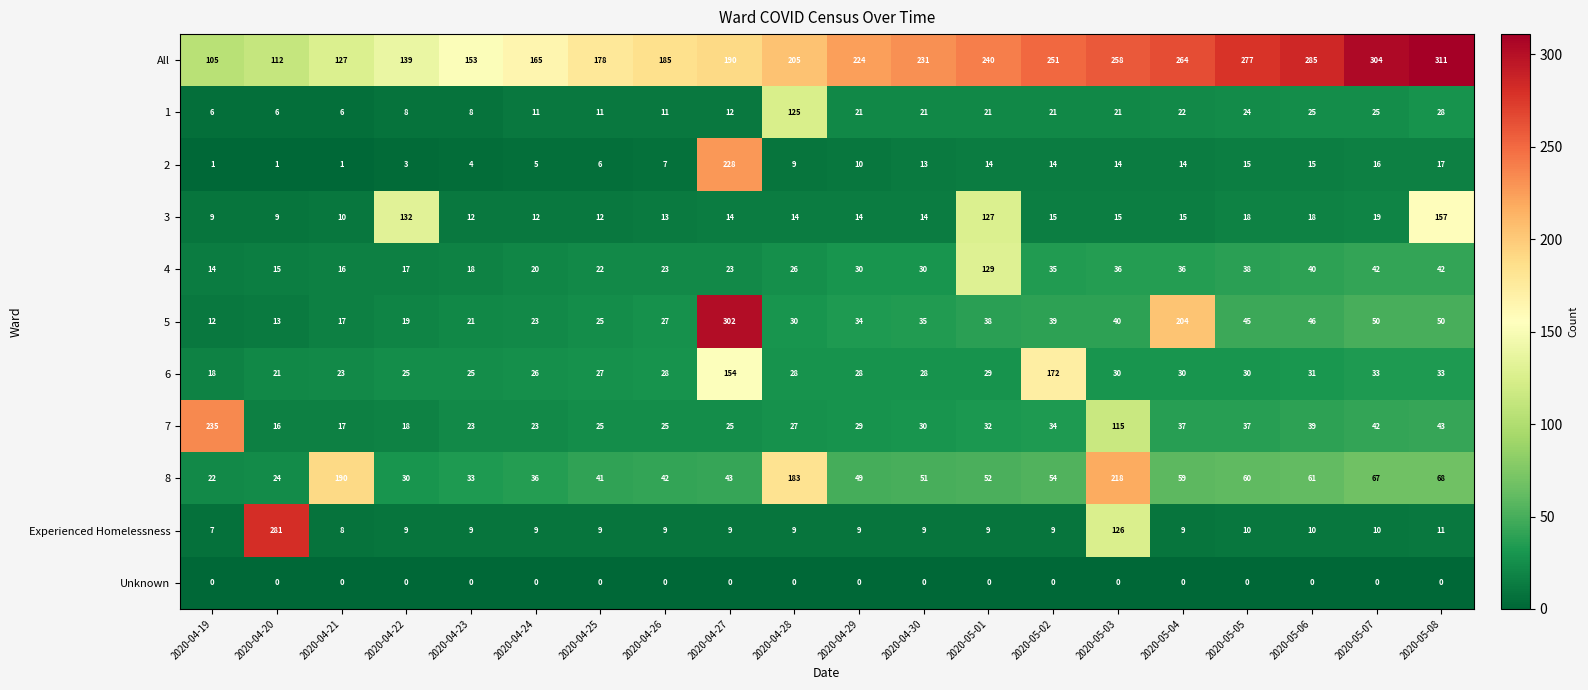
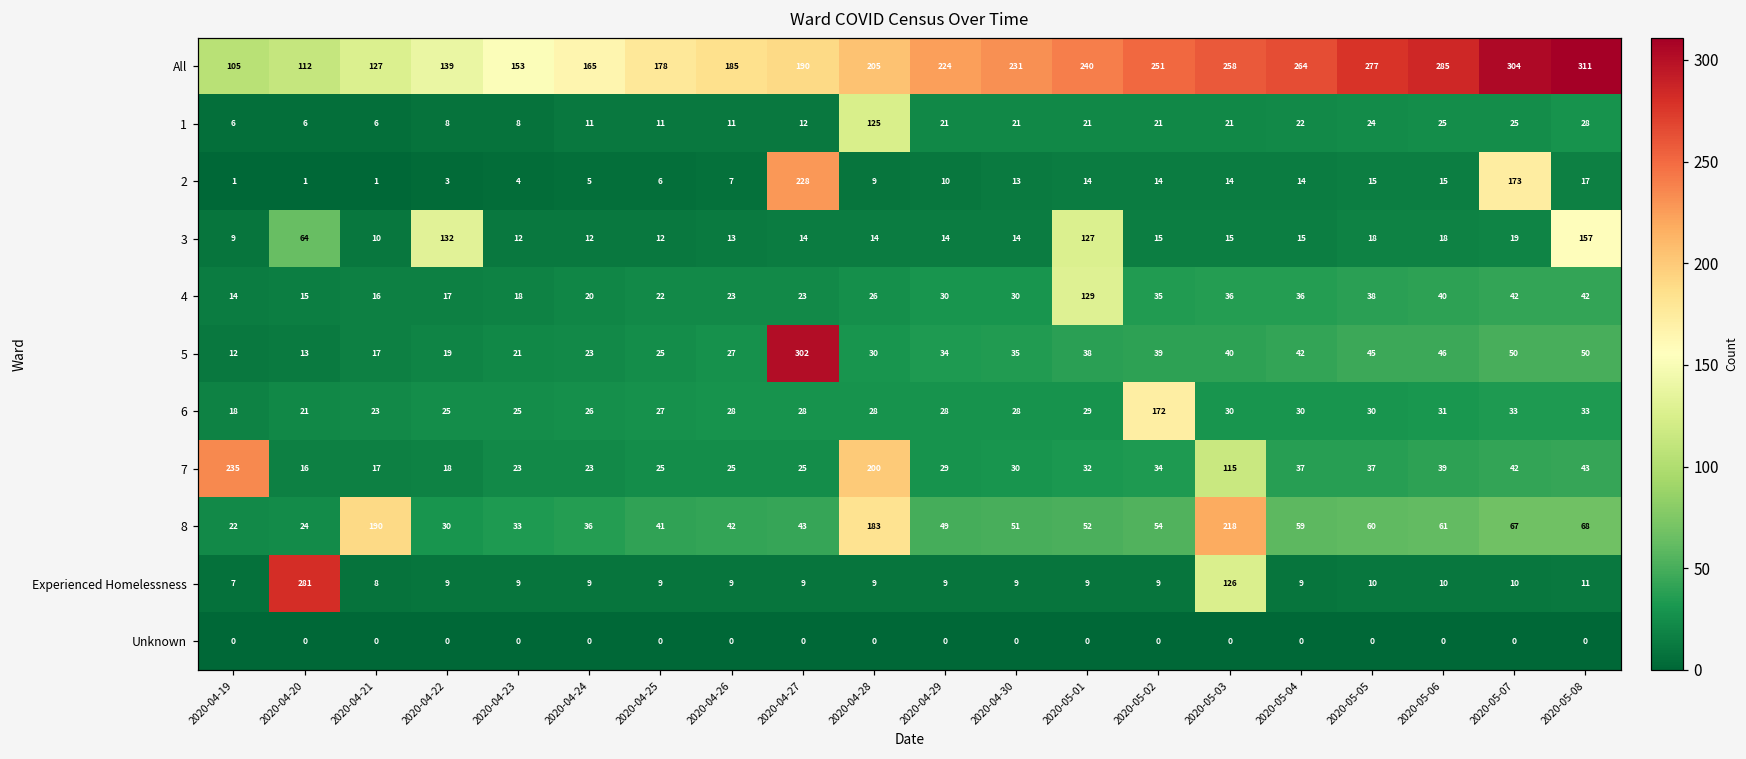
  {
    "2": {
      "2020-04-19": 1,
      "2020-04-20": 1,
      "2020-04-21": 1,
      "2020-04-22": 3,
      "2020-04-23": 4,
      "2020-04-24": 5,
      "2020-04-25": 6,
      "2020-04-26": 7,
      "2020-04-27": 228,
      "2020-04-28": 9,
      "2020-04-29": 10,
      "2020-04-30": 13,
      "2020-05-01": 14,
      "2020-05-02": 14,
      "2020-05-03": 14,
      "2020-05-04": 14,
      "2020-05-05": 15,
      "2020-05-06": 15,
-     "2020-05-07": 16,
+     "2020-05-07": 173,
      "2020-05-08": 17
    },
    "3": {
      "2020-04-19": 9,
-     "2020-04-20": 9,
+     "2020-04-20": 64,
      "2020-04-21": 10,
      "2020-04-22": 132,
      "2020-04-23": 12,
      "2020-04-24": 12,
      "2020-04-25": 12,
      "2020-04-26": 13,
      "2020-04-27": 14,
      "2020-04-28": 14,
      "2020-04-29": 14,
      "2020-04-30": 14,
      "2020-05-01": 127,
      "2020-05-02": 15,
      "2020-05-03": 15,
      "2020-05-04": 15,
      "2020-05-05": 18,
      "2020-05-06": 18,
      "2020-05-07": 19,
      "2020-05-08": 157
    },
    "5": {
      "2020-04-19": 12,
      "2020-04-20": 13,
      "2020-04-21": 17,
      "2020-04-22": 19,
      "2020-04-23": 21,
      "2020-04-24": 23,
      "2020-04-25": 25,
      "2020-04-26": 27,
      "2020-04-27": 302,
      "2020-04-28": 30,
      "2020-04-29": 34,
      "2020-04-30": 35,
      "2020-05-01": 38,
      "2020-05-02": 39,
      "2020-05-03": 40,
-     "2020-05-04": 204,
+     "2020-05-04": 42,
      "2020-05-05": 45,
      "2020-05-06": 46,
      "2020-05-07": 50,
      "2020-05-08": 50
    },
    "6": {
      "2020-04-19": 18,
      "2020-04-20": 21,
      "2020-04-21": 23,
      "2020-04-22": 25,
      "2020-04-23": 25,
      "2020-04-24": 26,
      "2020-04-25": 27,
      "2020-04-26": 28,
-     "2020-04-27": 154,
+     "2020-04-27": 28,
      "2020-04-28": 28,
      "2020-04-29": 28,
      "2020-04-30": 28,
      "2020-05-01": 29,
      "2020-05-02": 172,
      "2020-05-03": 30,
      "2020-05-04": 30,
      "2020-05-05": 30,
      "2020-05-06": 31,
      "2020-05-07": 33,
      "2020-05-08": 33
    },
    "7": {
      "2020-04-19": 235,
      "2020-04-20": 16,
      "2020-04-21": 17,
      "2020-04-22": 18,
      "2020-04-23": 23,
      "2020-04-24": 23,
      "2020-04-25": 25,
      "2020-04-26": 25,
      "2020-04-27": 25,
-     "2020-04-28": 27,
+     "2020-04-28": 200,
      "2020-04-29": 29,
      "2020-04-30": 30,
      "2020-05-01": 32,
      "2020-05-02": 34,
      "2020-05-03": 115,
      "2020-05-04": 37,
      "2020-05-05": 37,
      "2020-05-06": 39,
      "2020-05-07": 42,
      "2020-05-08": 43
    }
  }
